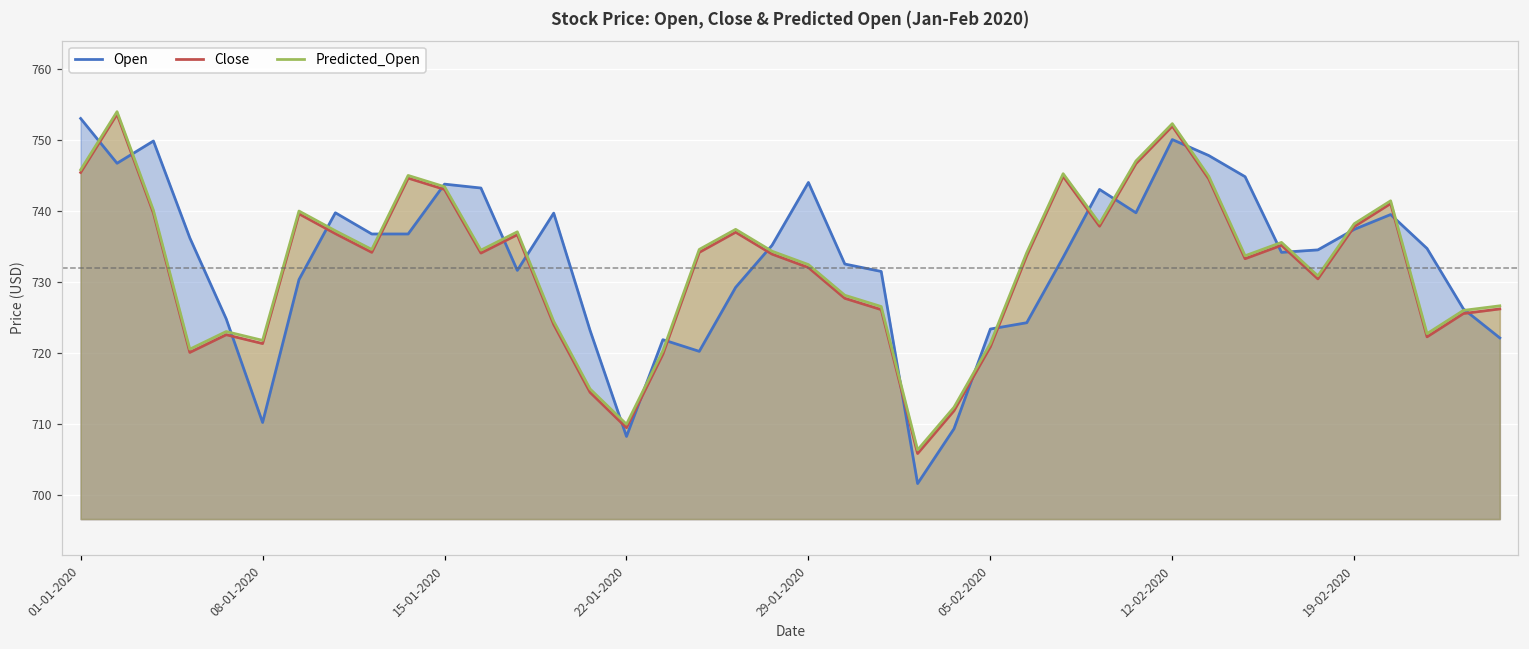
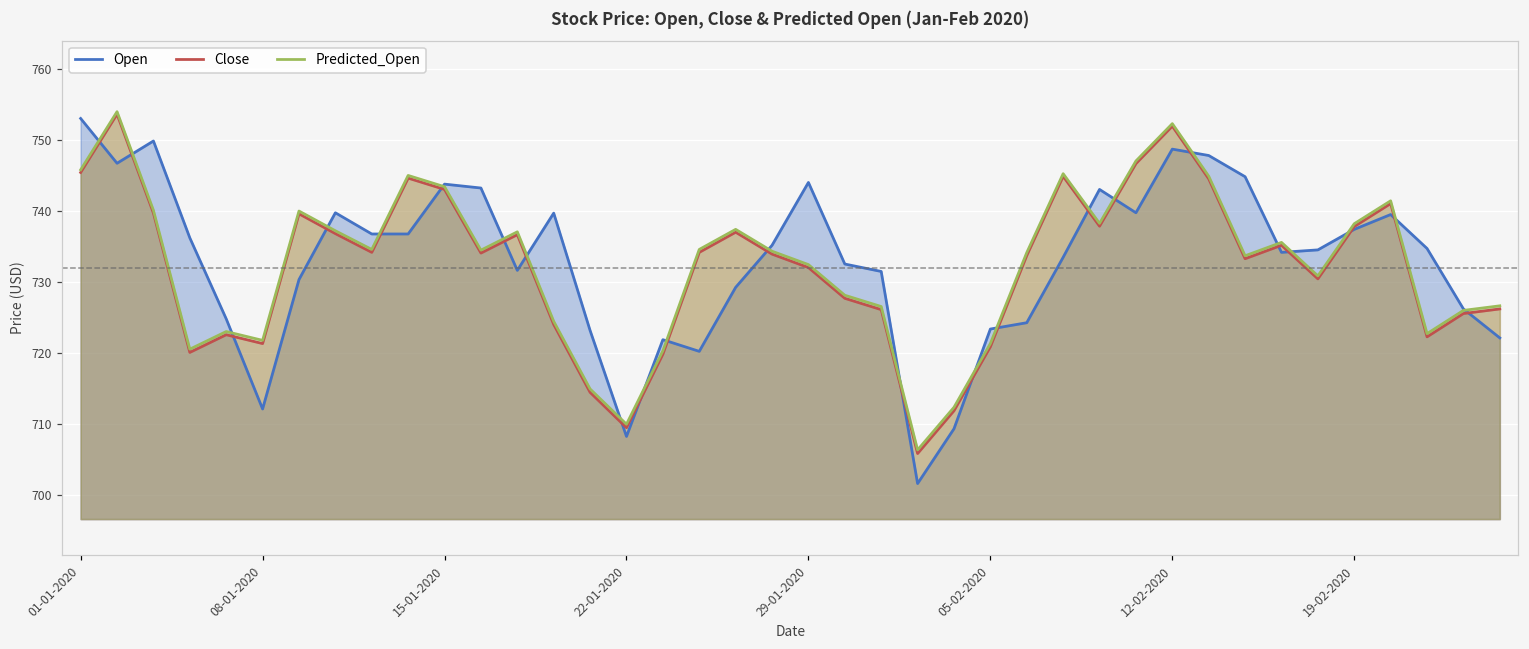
  {
    "Open": {
      "01-01-2020": 753,
-     "08-01-2020": 710,
+     "08-01-2020": 712,
      "22-01-2020": 708,
      "29-01-2020": 744,
      "05-02-2020": 723,
-     "12-02-2020": 750
+     "12-02-2020": 749
    },
    "Close": {
      "08-01-2020": 721,
      "22-01-2020": 710,
      "29-01-2020": 732,
      "05-02-2020": 721
    },
    "Predicted_Open": {
      "08-01-2020": 722,
      "22-01-2020": 710,
      "29-01-2020": 732,
      "05-02-2020": 721,
      "19-02-2020": 738
    }
  }
